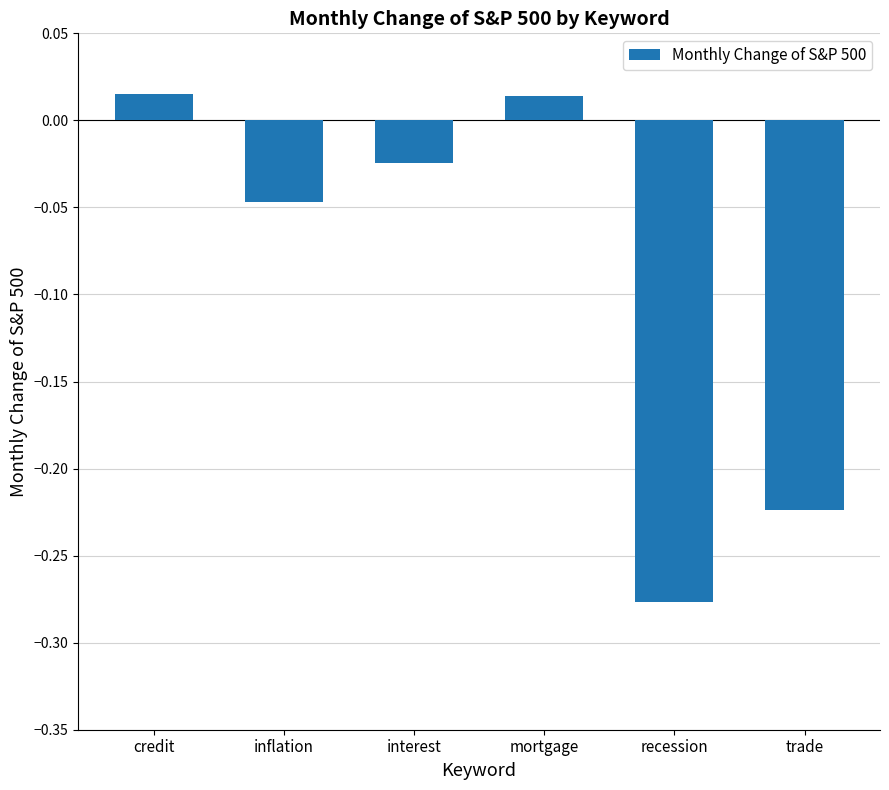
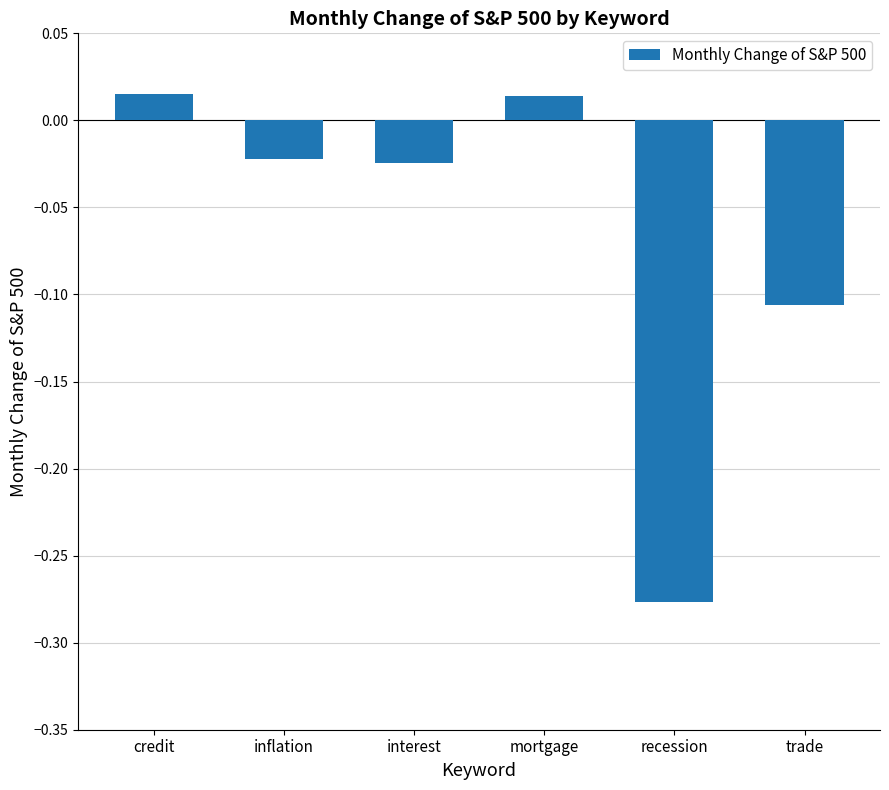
  {
    "credit": 0.015,
-   "inflation": -0.047,
+   "inflation": -0.022,
    "interest": -0.025,
    "mortgage": 0.014,
    "recession": -0.277,
-   "trade": -0.224
+   "trade": -0.106
  }
